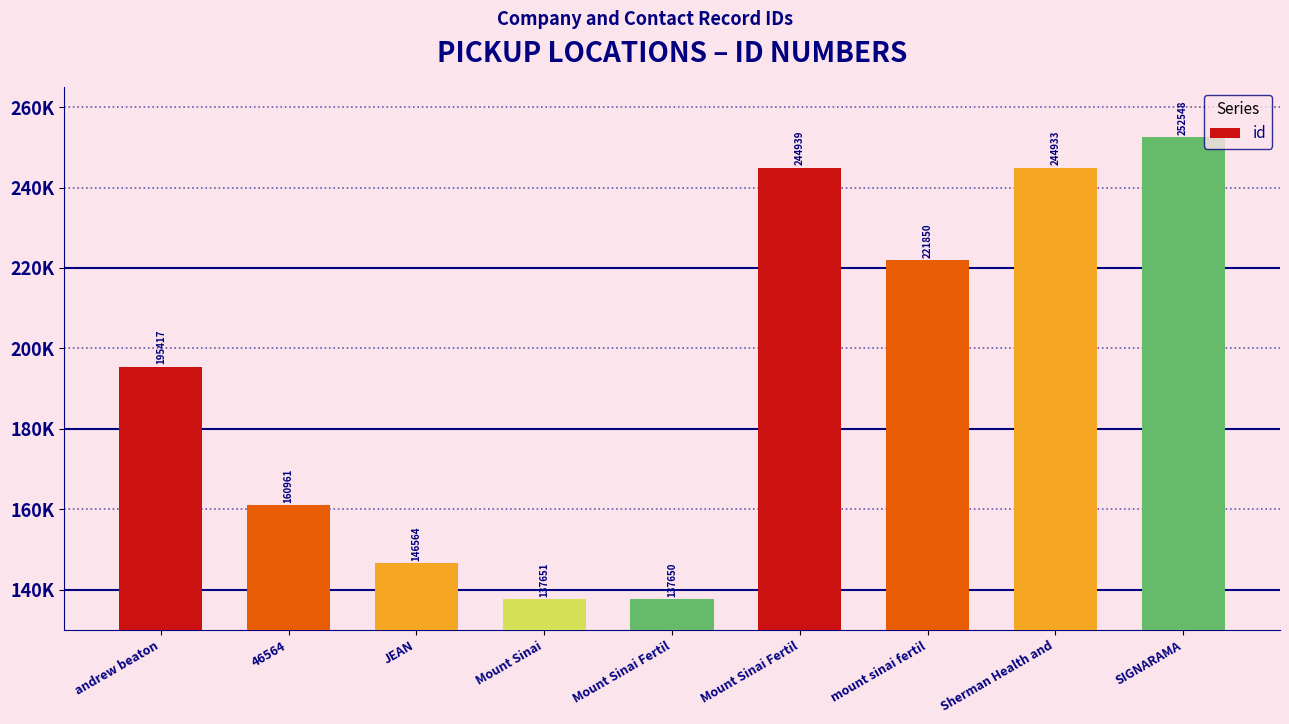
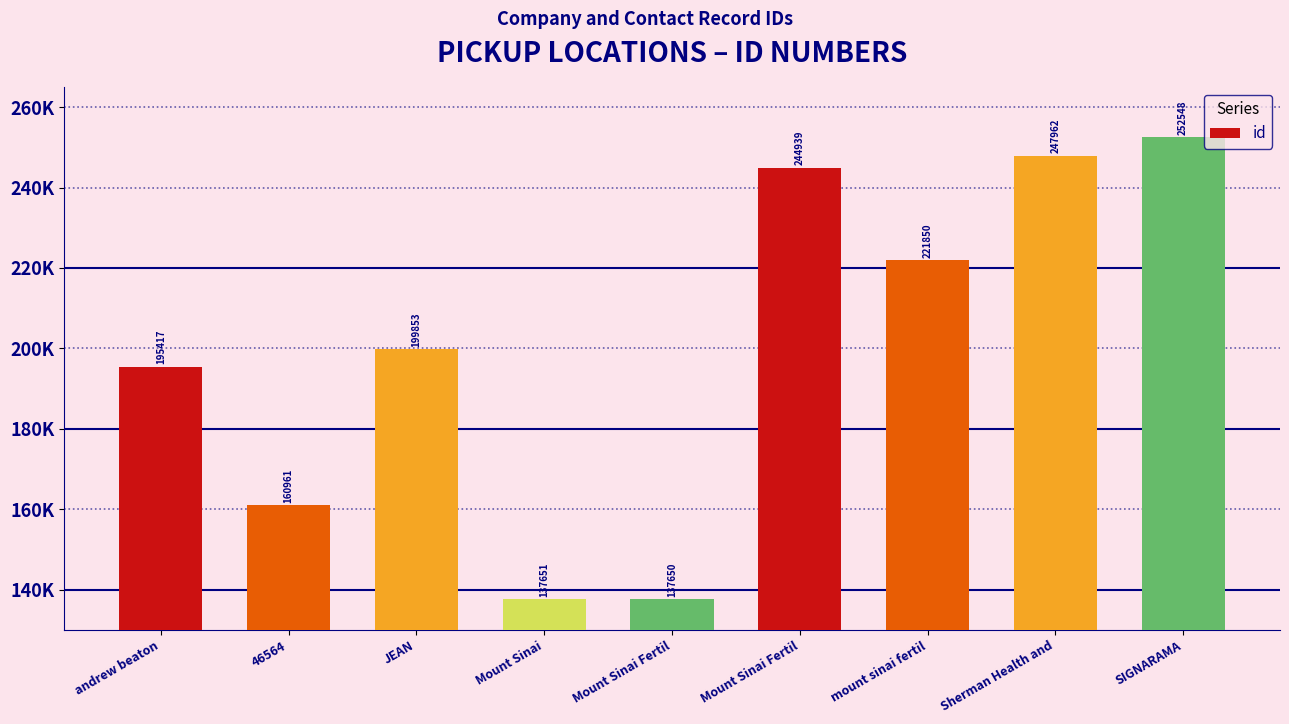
  {
    "andrew beaton": 195417,
    "46564": 160961,
-   "JEAN": 146564,
+   "JEAN": 199853,
    "Mount Sinai": 137651,
    "mount sinai fertil": 221850,
-   "Sherman Health and": 244933,
+   "Sherman Health and": 247962,
    "SIGNARAMA": 252548
  }
